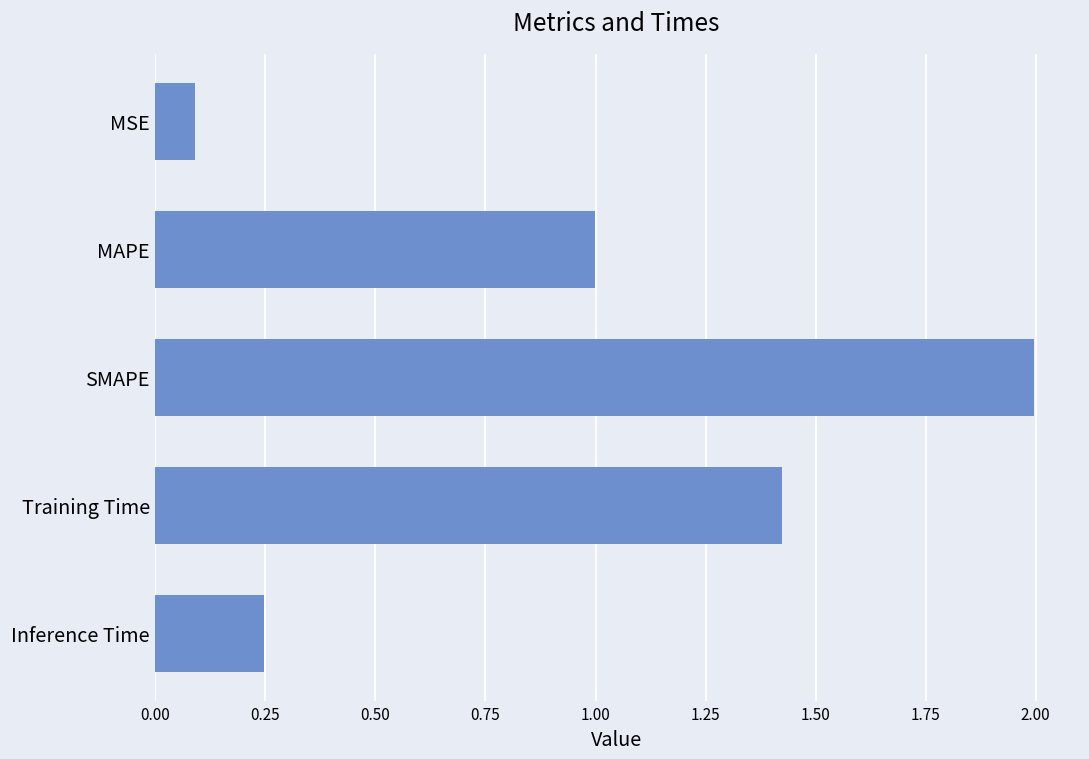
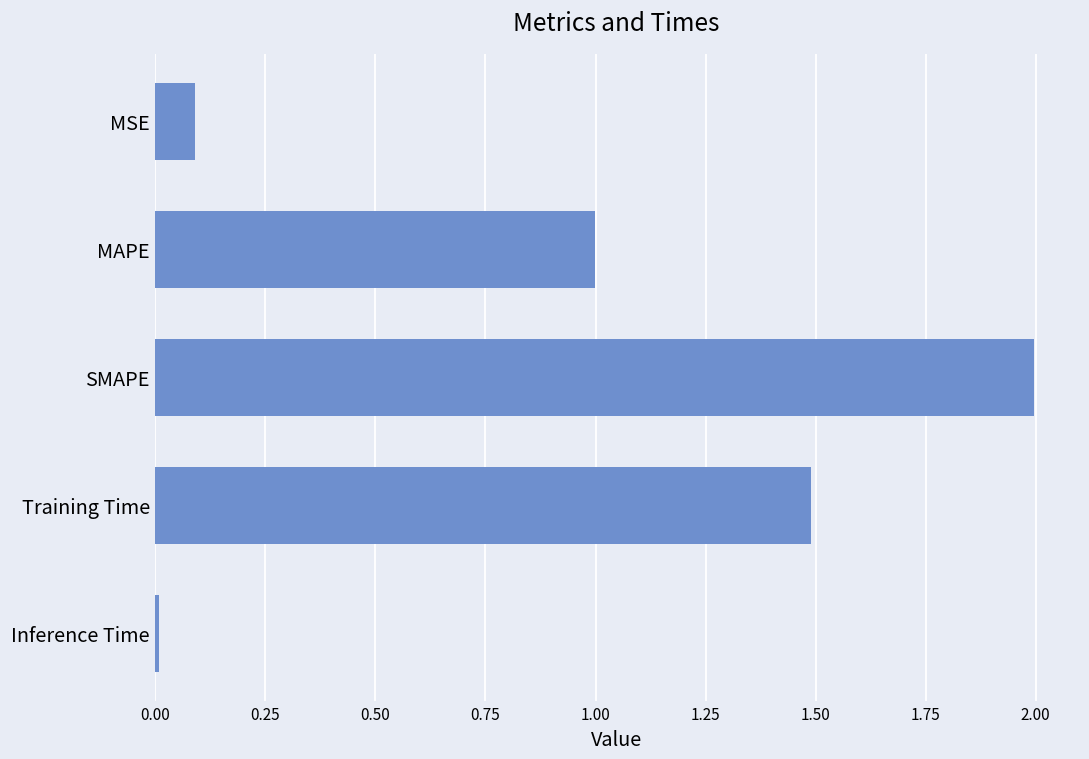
  {
    "MSE": 0.09,
    "MAPE": 1.00,
    "SMAPE": 2.00,
-   "Training Time": 1.42,
-   "Inference Time": 0.25
+   "Training Time": 1.49,
+   "Inference Time": 0.01
  }
